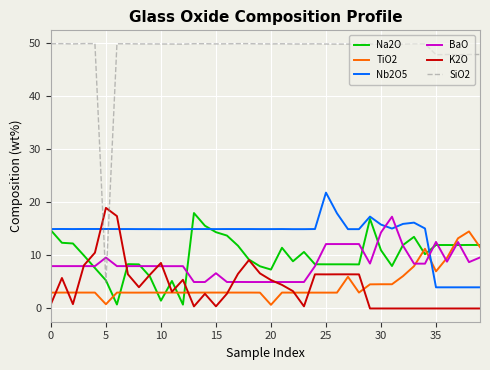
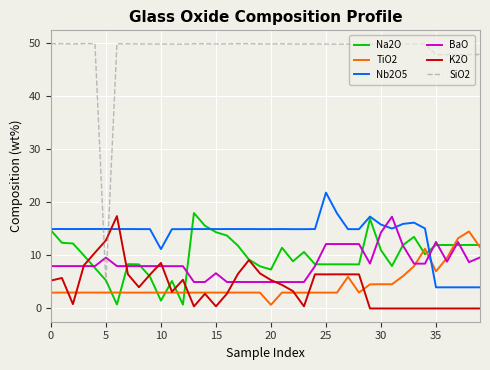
  {
    "Na2O": {
      "10": 1,
      "15": 14,
      "20": 7,
      "25": 8,
      "30": 11,
      "35": 12
    },
    "TiO2": {
      "0": 3,
-     "5": 1,
+     "5": 3,
      "10": 3,
      "15": 3,
      "20": 1,
      "25": 3,
      "30": 5,
      "35": 7
    },
    "Nb2O5": {
      "5": 15,
-     "10": 15,
+     "10": 11,
      "15": 15,
      "20": 15,
      "25": 22,
      "30": 16,
      "35": 4
    },
    "BaO": {
      "0": 8,
      "5": 10,
      "10": 8,
      "15": 7,
      "25": 12,
      "30": 14,
      "35": 13
    },
    "K2O": {
-     "0": 1,
-     "5": 19,
+     "0": 5,
+     "5": 13,
      "10": 9,
      "15": 0,
      "25": 6,
      "30": 0,
      "35": 0
    },
    "SiO2": {
      "0": 50,
      "10": 50,
      "15": 50,
      "20": 50,
      "25": 50
    }
  }
